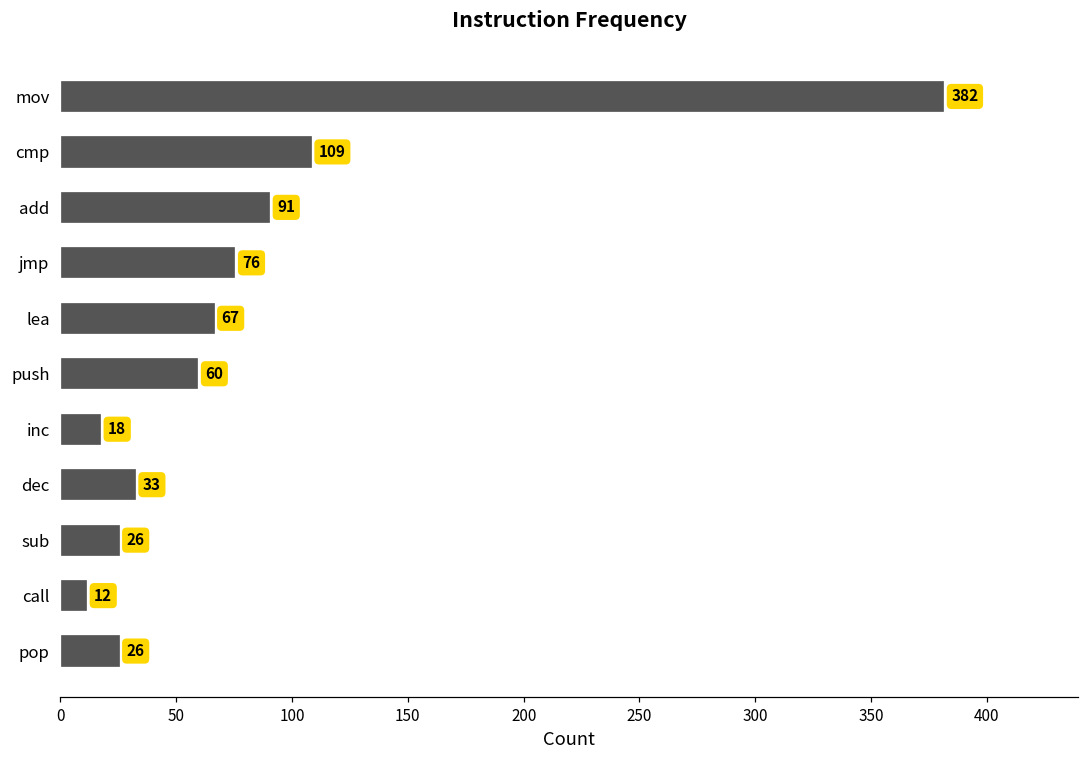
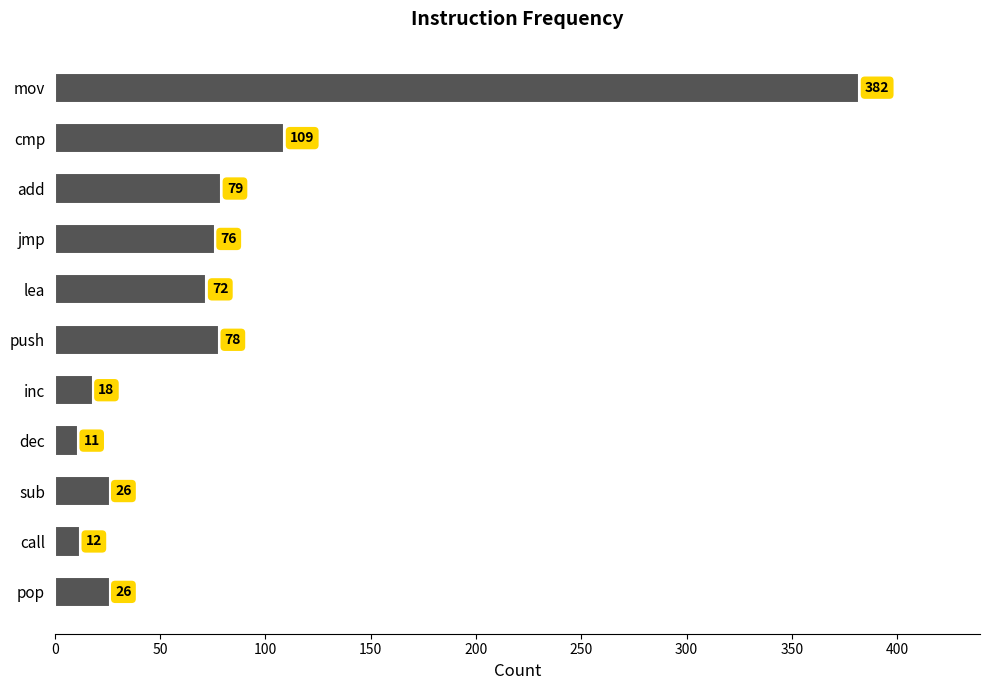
  {
-   "add": 91,
-   "lea": 67,
-   "push": 60,
-   "dec": 33
+   "add": 79,
+   "lea": 72,
+   "push": 78,
+   "dec": 11
  }
